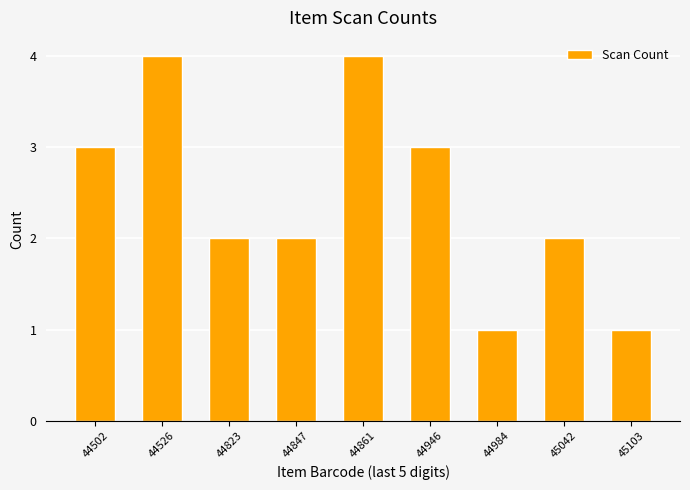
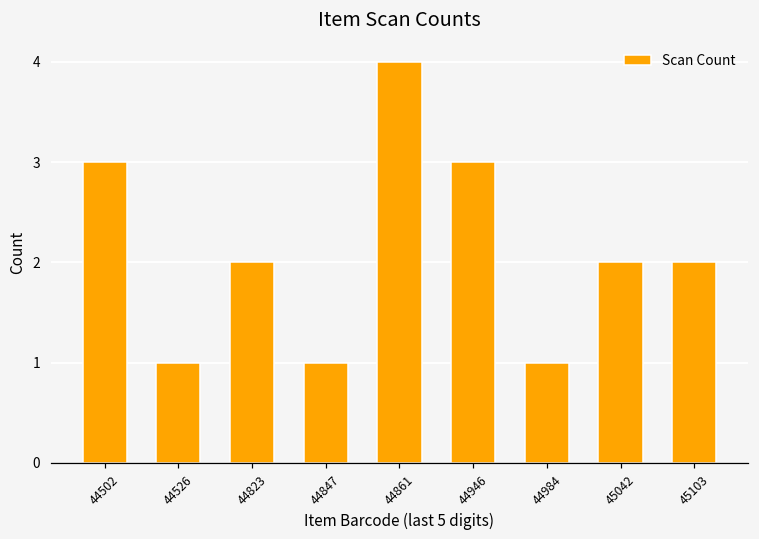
  {
    "44502": 3,
-   "44526": 4,
+   "44526": 1,
    "44823": 2,
-   "44847": 2,
+   "44847": 1,
    "44861": 4,
    "44946": 3,
    "44984": 1,
    "45042": 2,
-   "45103": 1
+   "45103": 2
  }
